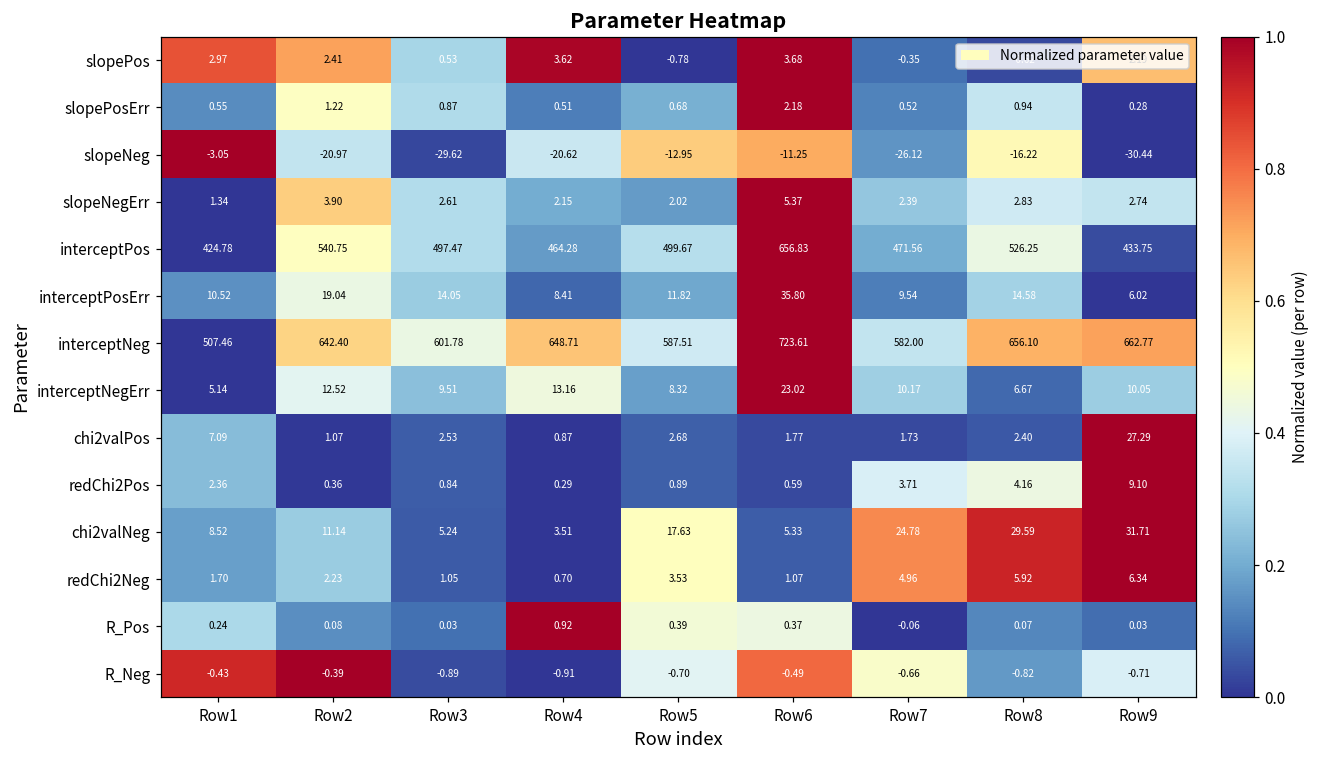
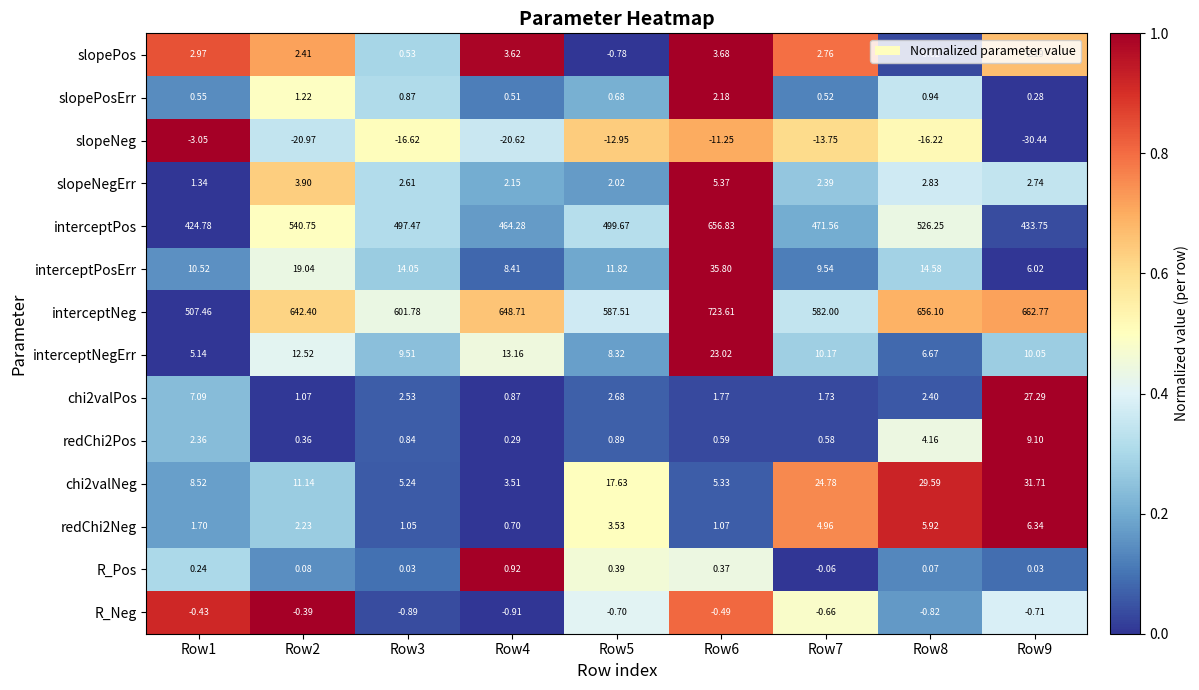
  {
    "slopePos": {
      "Row1": 2.97,
      "Row2": 2.41,
      "Row3": 0.53,
      "Row4": 3.62,
      "Row5": -0.78,
      "Row6": 3.68,
-     "Row7": -0.35
+     "Row7": 2.76
    },
    "slopePosErr": {
      "Row1": 0.55,
      "Row2": 1.22,
      "Row3": 0.87,
      "Row4": 0.51,
      "Row5": 0.68,
      "Row6": 2.18,
      "Row7": 0.52,
      "Row8": 0.94,
      "Row9": 0.28
    },
    "slopeNeg": {
      "Row1": -3.05,
      "Row2": -20.97,
-     "Row3": -29.62,
+     "Row3": -16.62,
      "Row4": -20.62,
      "Row5": -12.95,
      "Row6": -11.25,
-     "Row7": -26.12,
+     "Row7": -13.75,
      "Row8": -16.22,
      "Row9": -30.44
    },
    "slopeNegErr": {
      "Row1": 1.34,
      "Row2": 3.90,
      "Row3": 2.61,
      "Row4": 2.15,
      "Row5": 2.02,
      "Row6": 5.37,
      "Row7": 2.39,
      "Row8": 2.83,
      "Row9": 2.74
    },
    "interceptPos": {
      "Row1": 424.78,
      "Row2": 540.75,
      "Row3": 497.47,
      "Row4": 464.28,
      "Row5": 499.67,
      "Row6": 656.83,
      "Row7": 471.56,
      "Row8": 526.25,
      "Row9": 433.75
    },
    "interceptPosErr": {
      "Row1": 10.52,
      "Row2": 19.04,
      "Row3": 14.05,
      "Row4": 8.41,
      "Row5": 11.82,
      "Row6": 35.80,
      "Row7": 9.54,
      "Row8": 14.58,
      "Row9": 6.02
    },
    "interceptNeg": {
      "Row1": 507.46,
      "Row2": 642.40,
      "Row3": 601.78,
      "Row4": 648.71,
      "Row5": 587.51,
      "Row6": 723.61,
      "Row7": 582.00,
      "Row8": 656.10,
      "Row9": 662.77
    },
    "interceptNegErr": {
      "Row1": 5.14,
      "Row2": 12.52,
      "Row3": 9.51,
      "Row4": 13.16,
      "Row5": 8.32,
      "Row6": 23.02,
      "Row7": 10.17,
      "Row8": 6.67,
      "Row9": 10.05
    },
    "chi2valPos": {
      "Row1": 7.09,
      "Row2": 1.07,
      "Row3": 2.53,
      "Row4": 0.87,
      "Row5": 2.68,
      "Row6": 1.77,
      "Row7": 1.73,
      "Row8": 2.40,
      "Row9": 27.29
    },
    "redChi2Pos": {
      "Row1": 2.36,
      "Row2": 0.36,
      "Row3": 0.84,
      "Row4": 0.29,
      "Row5": 0.89,
      "Row6": 0.59,
-     "Row7": 3.71,
+     "Row7": 0.58,
      "Row8": 4.16,
      "Row9": 9.10
    },
    "chi2valNeg": {
      "Row1": 8.52,
      "Row2": 11.14,
      "Row3": 5.24,
      "Row4": 3.51,
      "Row5": 17.63,
      "Row6": 5.33,
      "Row7": 24.78,
      "Row8": 29.59,
      "Row9": 31.71
    },
    "redChi2Neg": {
      "Row1": 1.70,
      "Row2": 2.23,
      "Row3": 1.05,
      "Row4": 0.70,
      "Row5": 3.53,
      "Row6": 1.07,
      "Row7": 4.96,
      "Row8": 5.92,
      "Row9": 6.34
    },
    "R_Pos": {
      "Row1": 0.24,
      "Row2": 0.08,
      "Row3": 0.03,
      "Row4": 0.92,
      "Row5": 0.39,
      "Row6": 0.37,
      "Row7": -0.06,
      "Row8": 0.07,
      "Row9": 0.03
    },
    "R_Neg": {
      "Row1": -0.43,
      "Row2": -0.39,
      "Row3": -0.89,
      "Row4": -0.91,
      "Row5": -0.70,
      "Row6": -0.49,
      "Row7": -0.66,
      "Row8": -0.82,
      "Row9": -0.71
    }
  }
